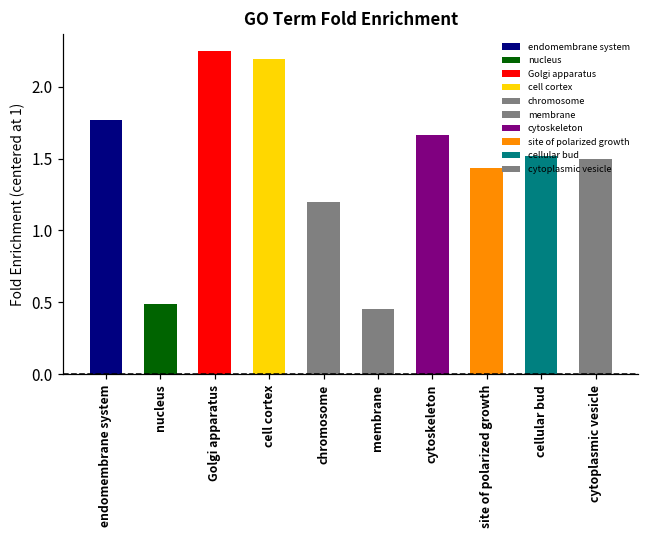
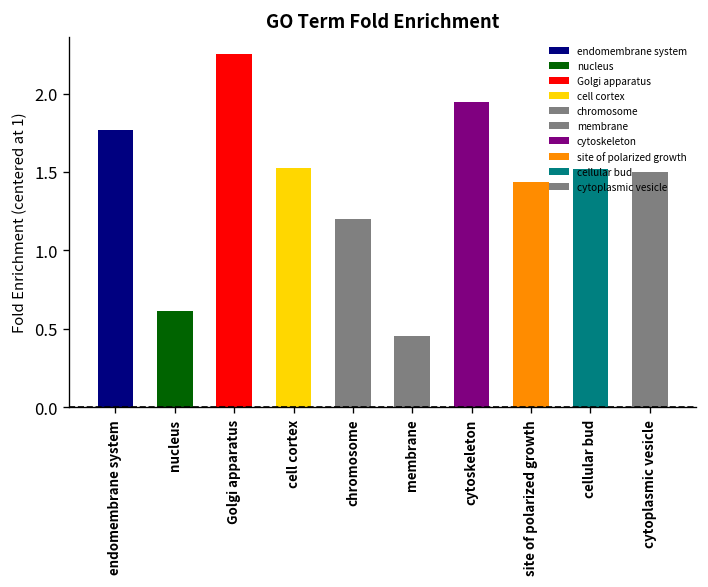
  {
    "endomembrane system": 1.77,
-   "nucleus": 0.49,
+   "nucleus": 0.61,
    "Golgi apparatus": 2.25,
-   "cell cortex": 2.19,
+   "cell cortex": 1.53,
    "chromosome": 1.20,
    "membrane": 0.46,
-   "cytoskeleton": 1.67,
+   "cytoskeleton": 1.95,
    "site of polarized growth": 1.43,
    "cellular bud": 1.52,
    "cytoplasmic vesicle": 1.50
  }
